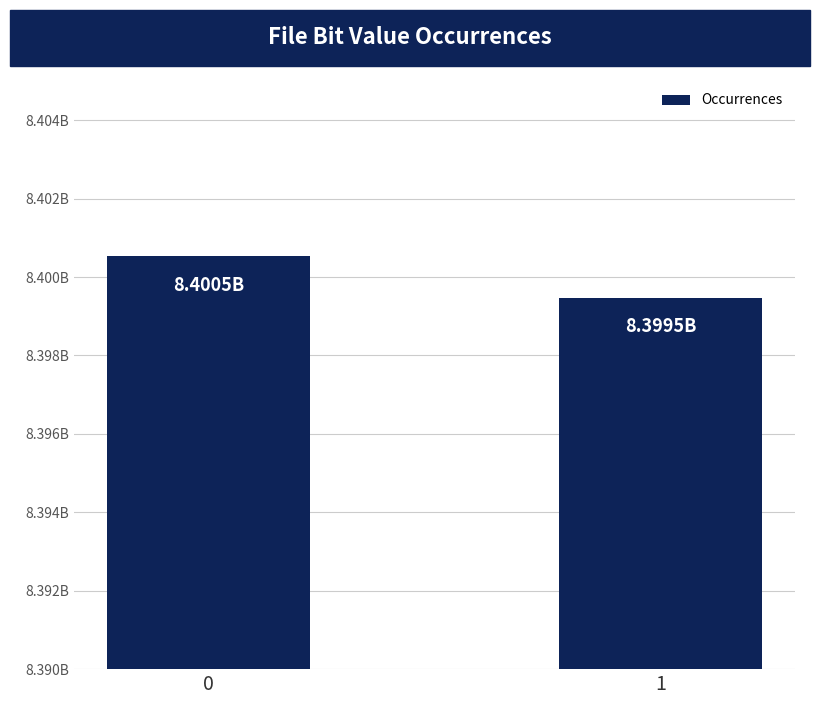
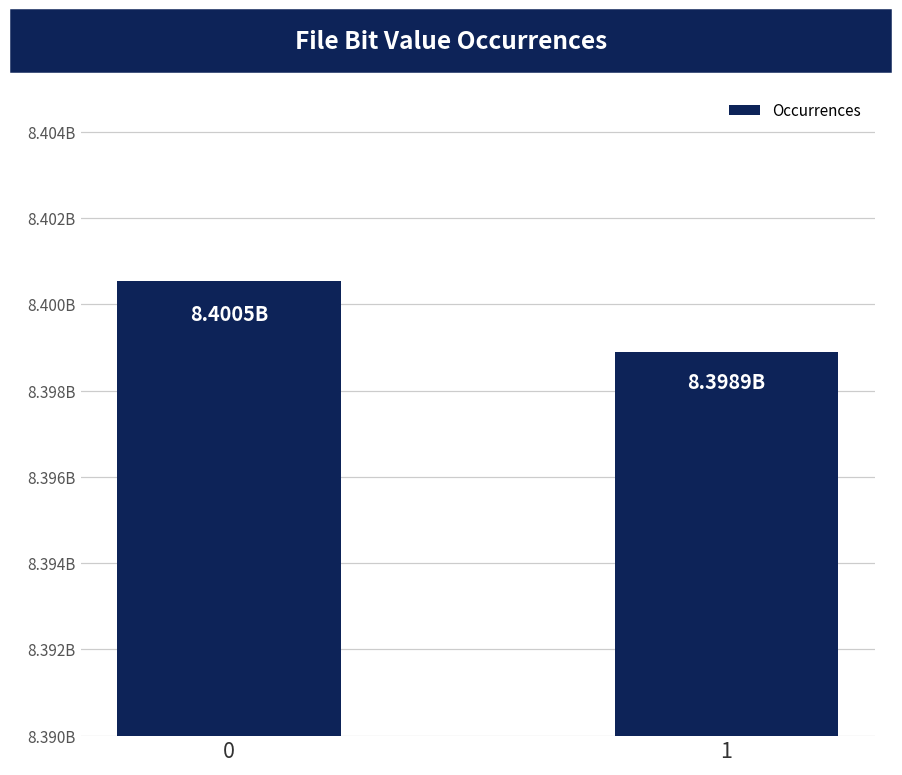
  {
    "0": "8.4005B",
-   "1": "8.3995B"
+   "1": "8.3989B"
  }
